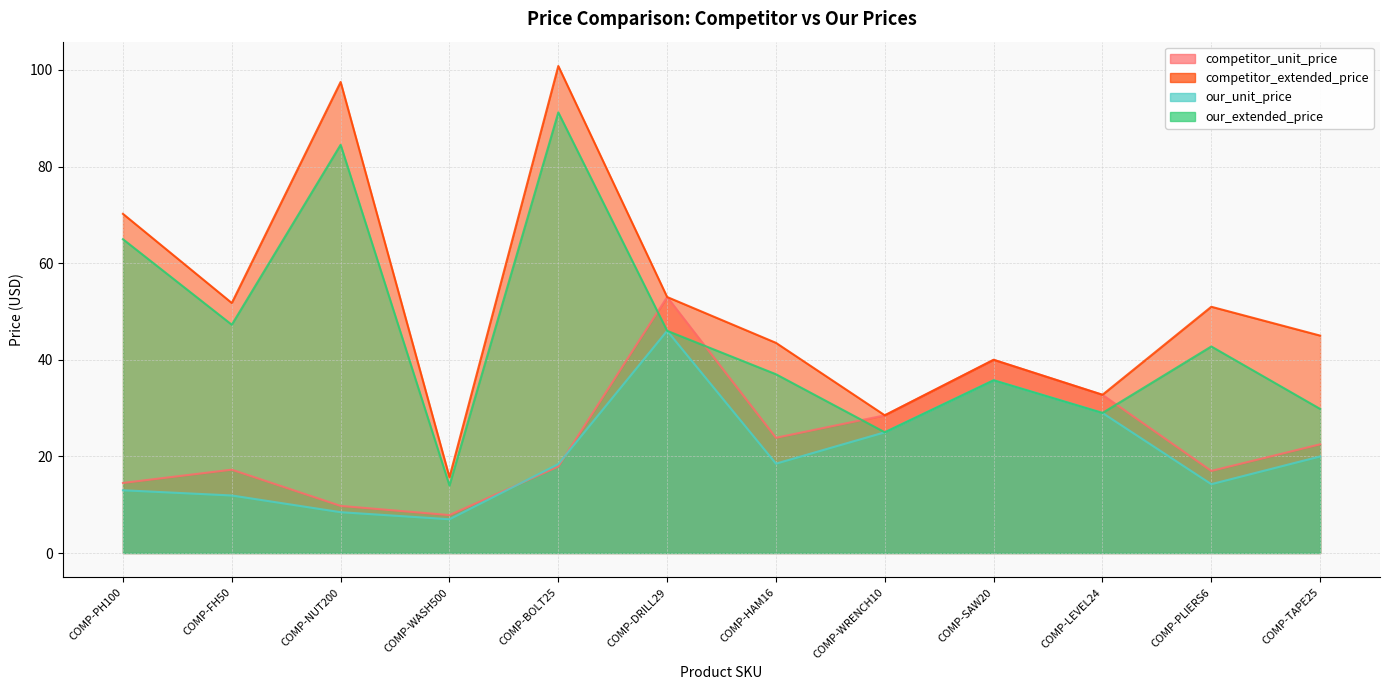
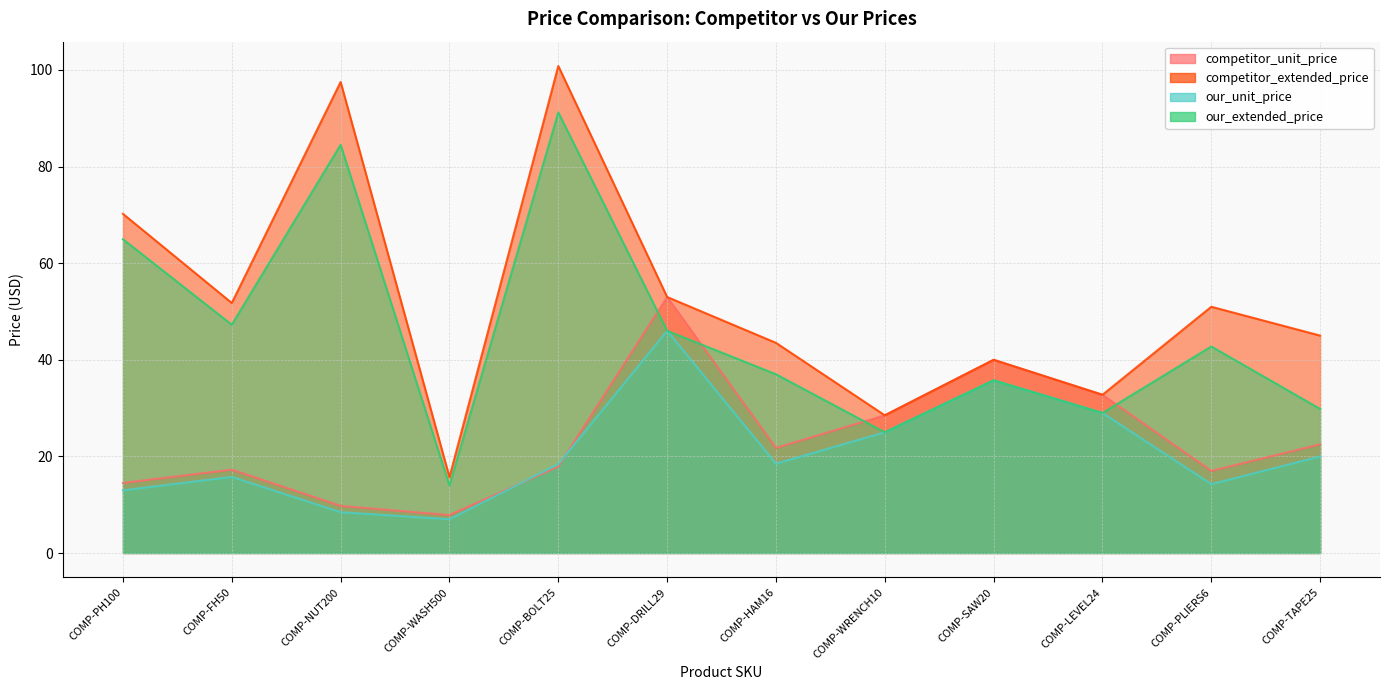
  {
    "competitor_unit_price": {
      "COMP-PH100": 15,
      "COMP-FH50": 17,
      "COMP-NUT200": 10,
      "COMP-WASH500": 8,
-     "COMP-HAM16": 24,
+     "COMP-HAM16": 22,
      "COMP-PLIERS6": 17,
      "COMP-TAPE25": 23
    },
    "competitor_extended_price": {
      "COMP-PH100": 70,
      "COMP-FH50": 52,
      "COMP-NUT200": 98,
      "COMP-WASH500": 16,
      "COMP-BOLT25": 101,
      "COMP-HAM16": 44,
      "COMP-PLIERS6": 51,
      "COMP-TAPE25": 45
    },
    "our_unit_price": {
      "COMP-PH100": 13,
-     "COMP-FH50": 12,
+     "COMP-FH50": 16,
      "COMP-NUT200": 8,
      "COMP-WASH500": 7,
      "COMP-HAM16": 19,
      "COMP-PLIERS6": 14,
      "COMP-TAPE25": 20
    },
    "our_extended_price": {
      "COMP-PH100": 65,
      "COMP-FH50": 47,
      "COMP-NUT200": 85,
      "COMP-WASH500": 14,
      "COMP-BOLT25": 91,
      "COMP-HAM16": 37,
      "COMP-PLIERS6": 43,
      "COMP-TAPE25": 30
    }
  }
